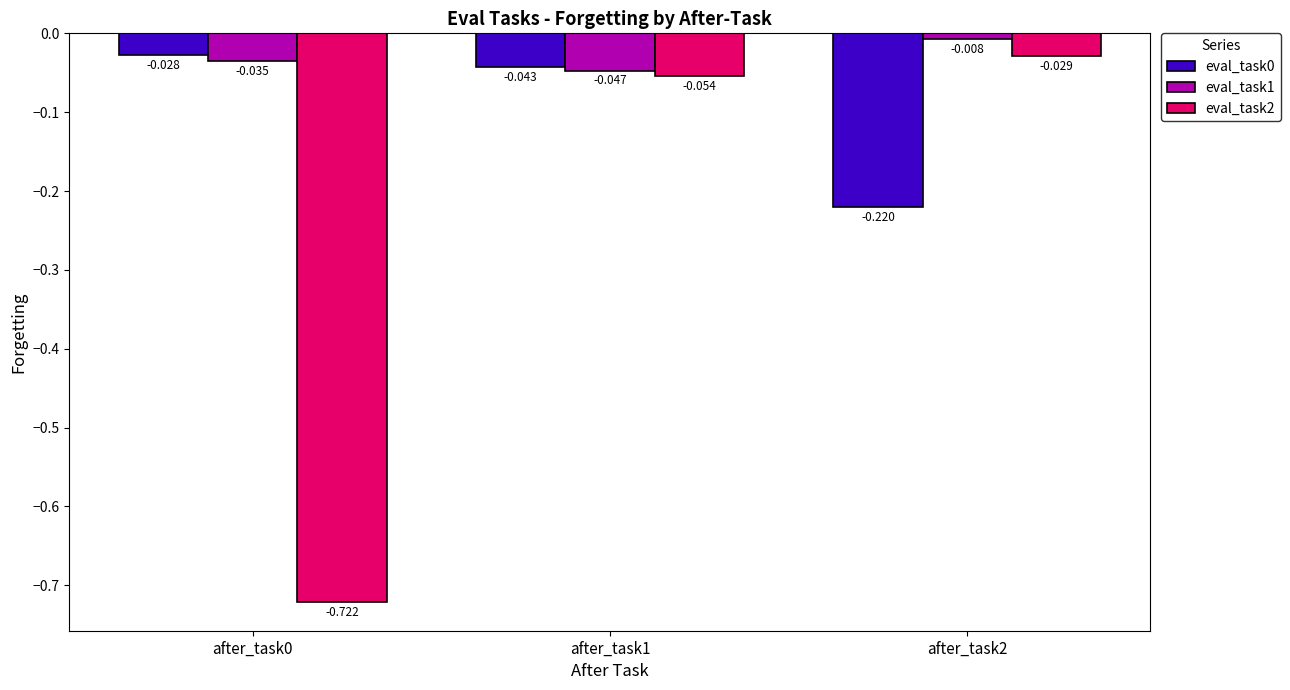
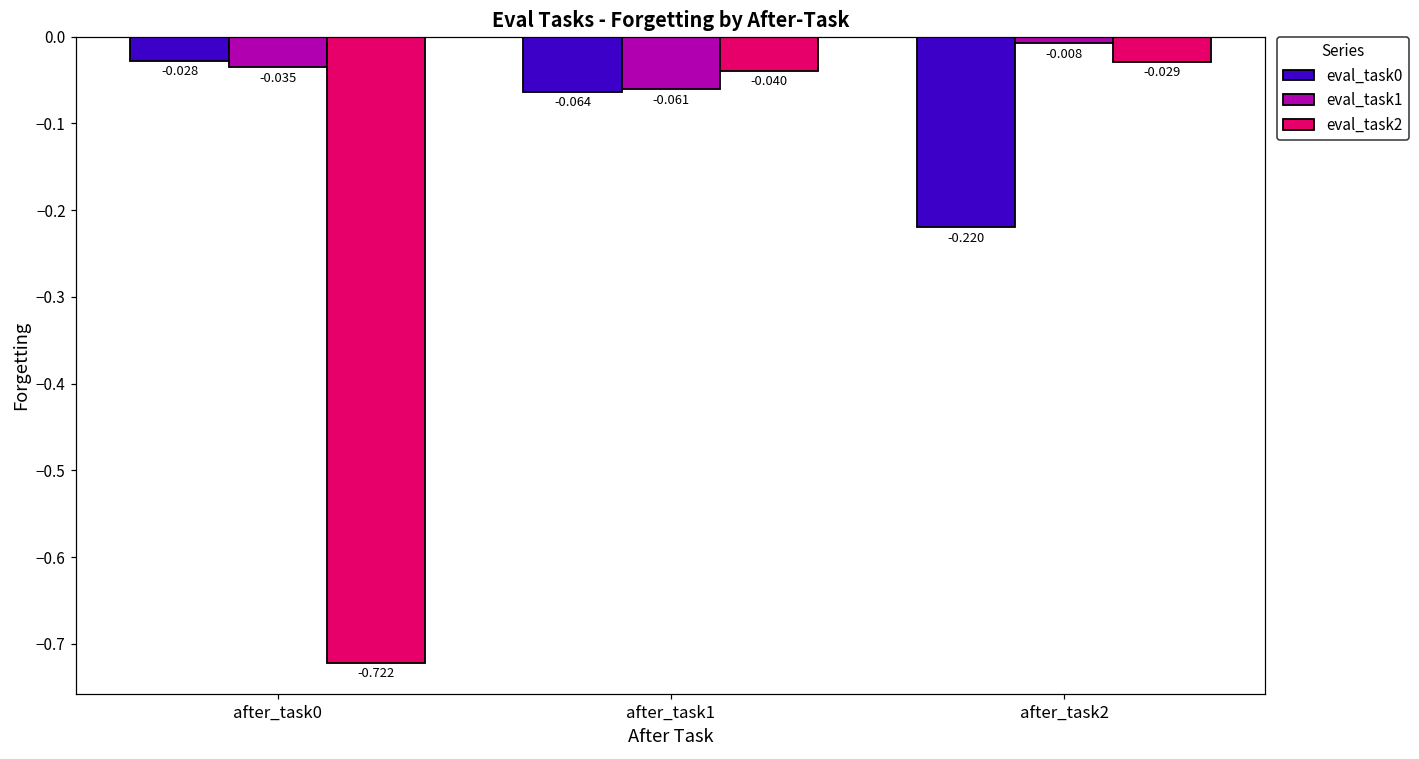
  {
    "eval_task0": {
      "after_task0": -0.028,
-     "after_task1": -0.043,
+     "after_task1": -0.064,
      "after_task2": -0.220
    },
    "eval_task1": {
      "after_task0": -0.035,
-     "after_task1": -0.047,
+     "after_task1": -0.061,
      "after_task2": -0.008
    },
    "eval_task2": {
      "after_task0": -0.722,
-     "after_task1": -0.054,
+     "after_task1": -0.040,
      "after_task2": -0.029
    }
  }
